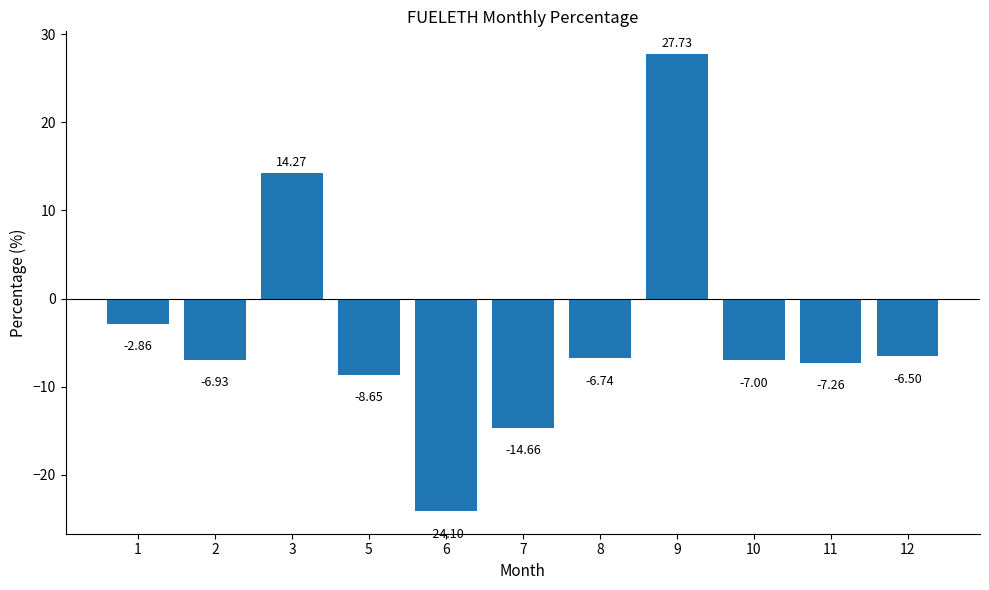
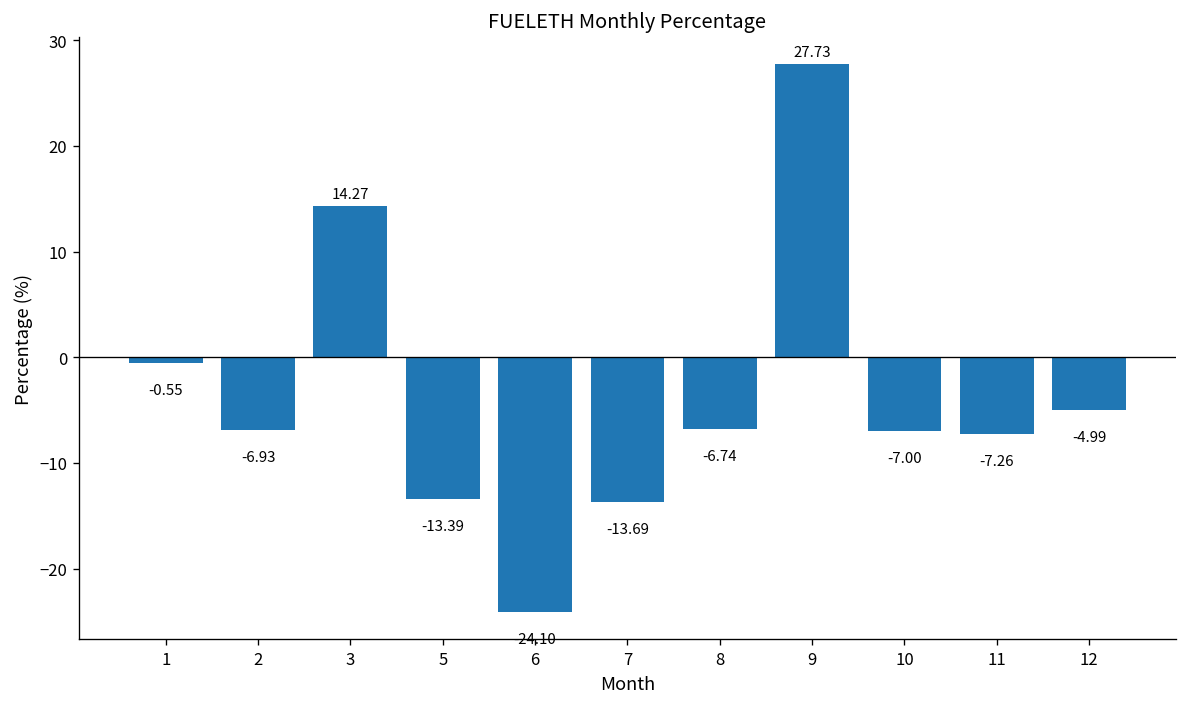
  {
-   "1": -2.86,
+   "1": -0.55,
    "2": -6.93,
    "3": 14.27,
-   "5": -8.65,
+   "5": -13.39,
    "6": -24.10,
-   "7": -14.66,
+   "7": -13.69,
    "8": -6.74,
    "9": 27.73,
    "10": -7.00,
    "11": -7.26,
-   "12": -6.50
+   "12": -4.99
  }
